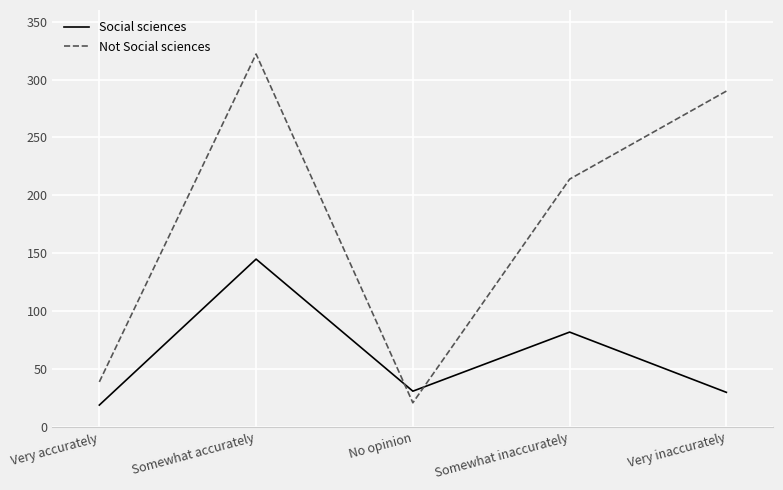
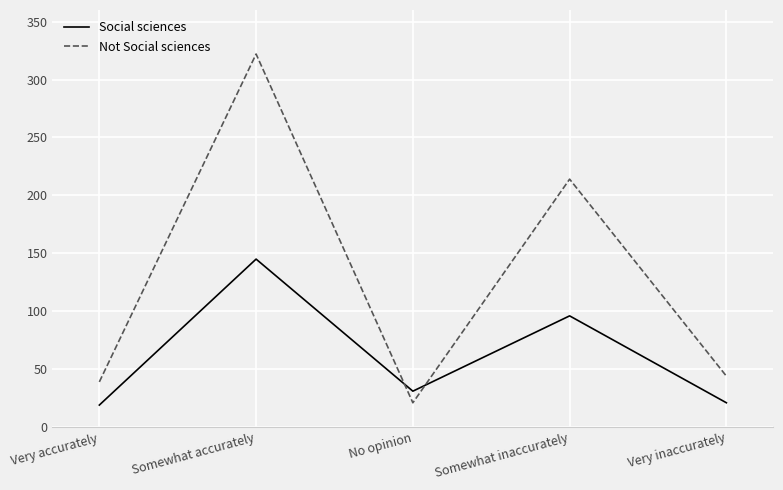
  {
    "Social sciences": {
      "Very accurately": 19,
      "Somewhat accurately": 145,
      "No opinion": 31,
-     "Somewhat inaccurately": 82,
-     "Very inaccurately": 30
+     "Somewhat inaccurately": 96,
+     "Very inaccurately": 21
    },
    "Not Social sciences": {
      "Very accurately": 39,
      "Somewhat accurately": 322,
      "No opinion": 21,
      "Somewhat inaccurately": 214,
-     "Very inaccurately": 290
+     "Very inaccurately": 44
    }
  }
